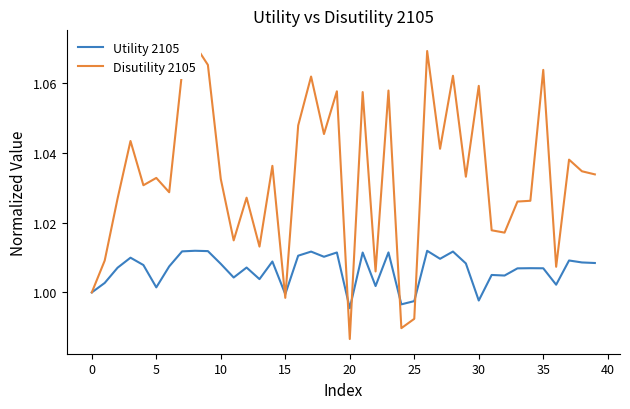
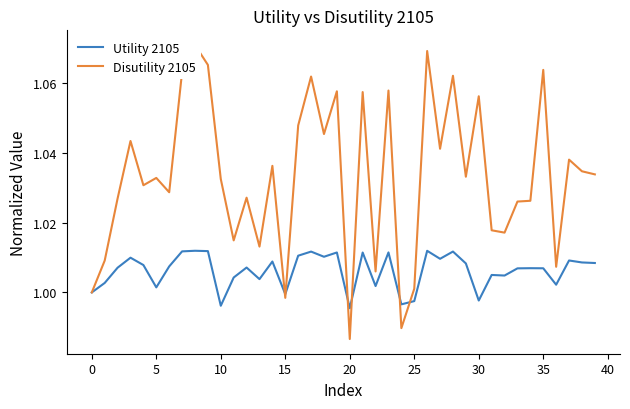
  {
    "Utility 2105": {
      "5": 1.001,
-     "10": 1.008,
+     "10": 0.996,
      "15": 1.000,
      "20": 0.995,
      "25": 0.998,
      "30": 0.998,
      "35": 1.007
    },
    "Disutility 2105": {
      "5": 1.033,
      "10": 1.033,
      "15": 0.998,
      "20": 0.987,
-     "25": 0.992,
-     "30": 1.059,
+     "25": 1.001,
+     "30": 1.056,
      "35": 1.064
    }
  }
